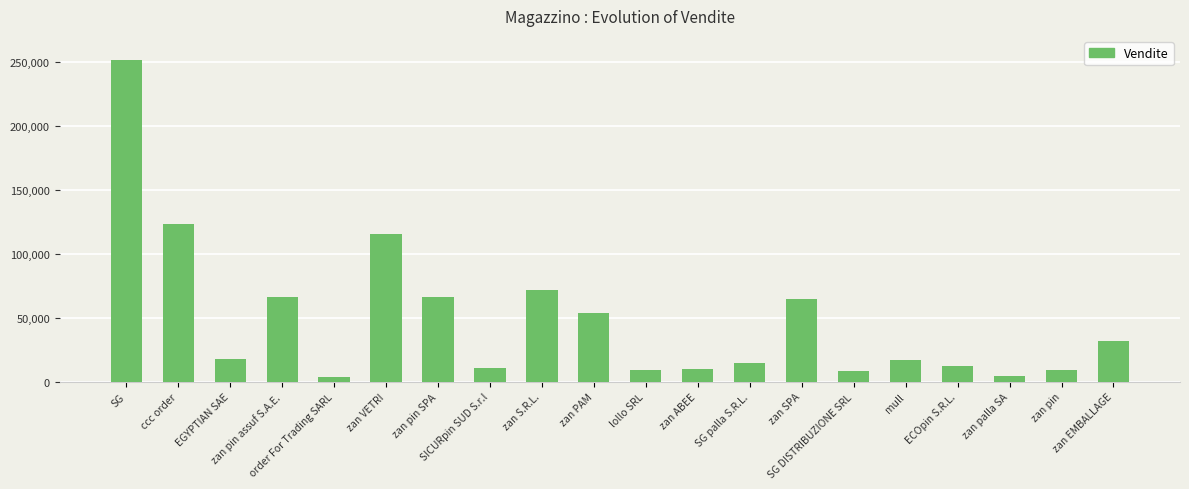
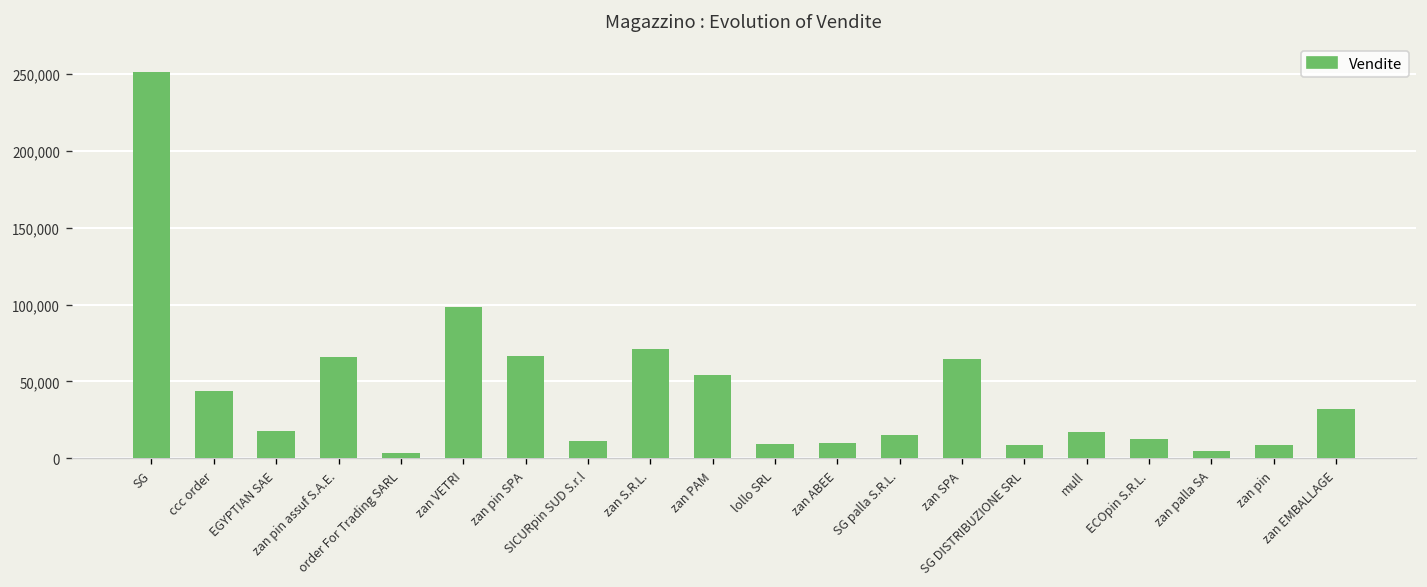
  {
    "SG": "251,000",
-   "ccc order": "123,000",
+   "ccc order": "44,000",
    "EGYPTIAN SAE": "18,000",
    "zan pin assuf S.A.E.": "66,000",
    "order For Trading SARL": "4,000",
-   "zan VETRI": "116,000",
+   "zan VETRI": "99,000",
    "zan pin SPA": "66,000",
    "SICURpin SUD S.r.l": "11,000",
    "zan S.R.L.": "71,000",
    "zan PAM": "54,000",
    "lollo SRL": "9,000",
    "zan ABEE": "10,000",
    "SG palla S.R.L.": "15,000",
    "zan SPA": "64,000",
    "SG DISTRIBUZIONE SRL": "9,000",
    "mull": "17,000",
    "ECOpin S.R.L.": "12,000",
    "zan palla SA": "5,000",
    "zan pin": "9,000",
    "zan EMBALLAGE": "32,000"
  }
